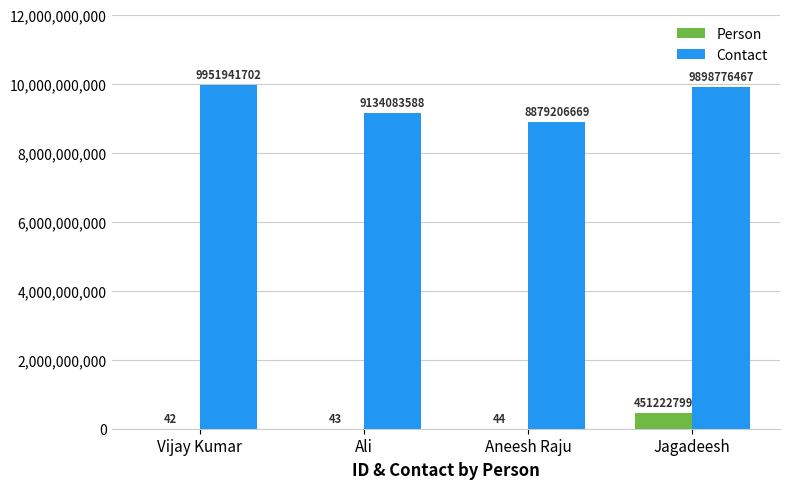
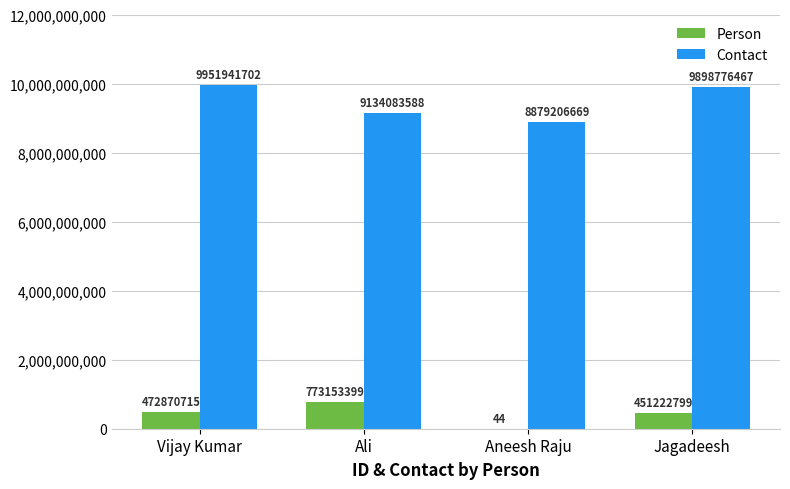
  {
    "Person": {
-     "Vijay Kumar": 42,
-     "Ali": 43,
+     "Vijay Kumar": 472870715,
+     "Ali": 773153399,
      "Aneesh Raju": 44,
      "Jagadeesh": 451222799
    },
    "Contact": {
      "Vijay Kumar": 9951941702,
      "Ali": 9134083588,
      "Aneesh Raju": 8879206669,
      "Jagadeesh": 9898776467
    }
  }
